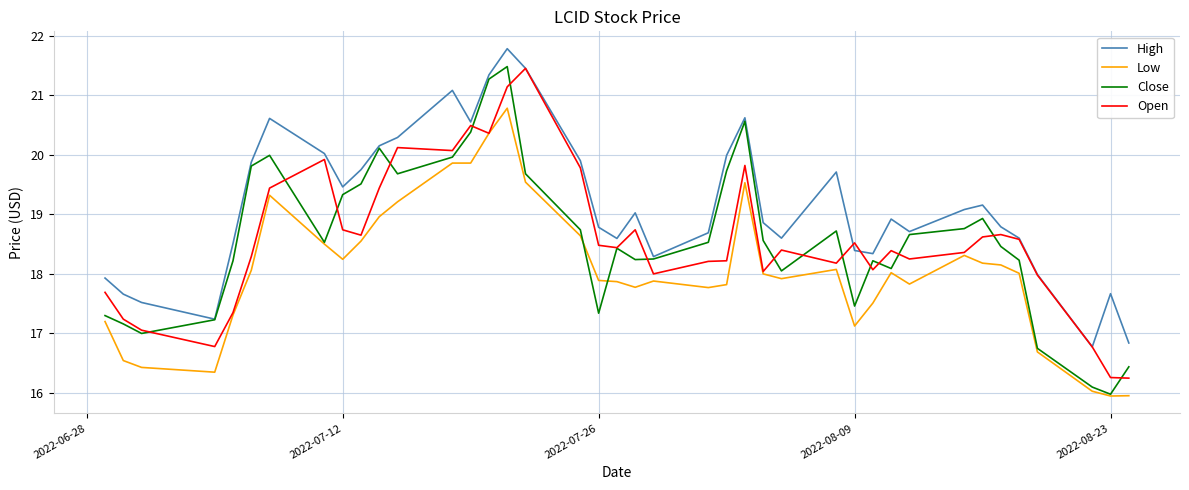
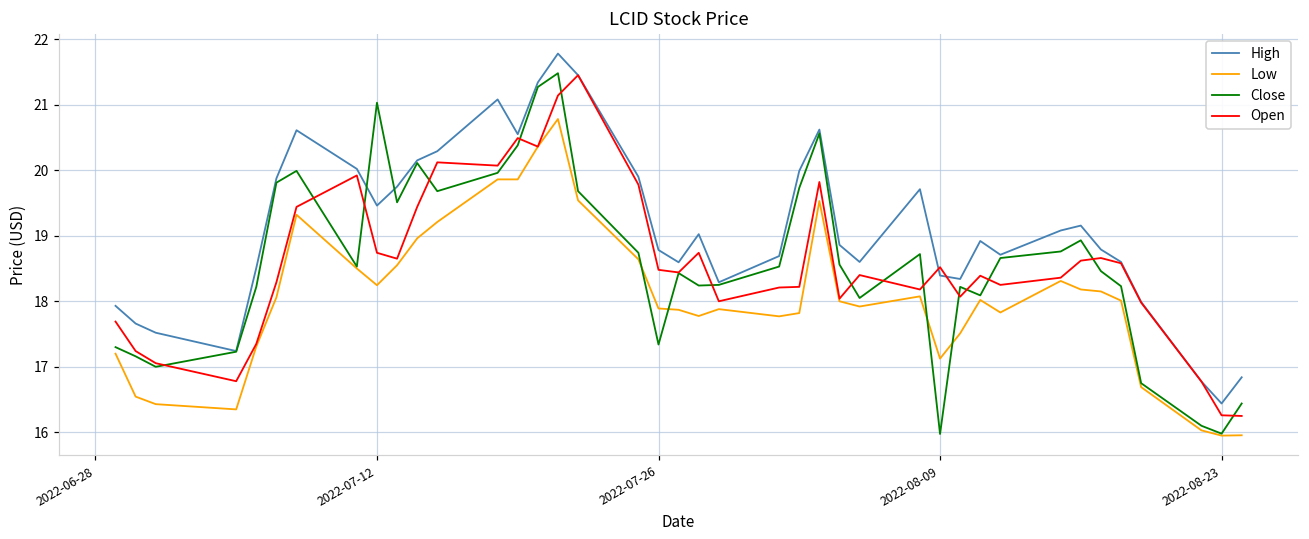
  {
    "High": {
      "2022-07-12": 19.5,
      "2022-07-26": 18.8,
      "2022-08-09": 18.4,
-     "2022-08-23": 17.7
+     "2022-08-23": 16.4
    },
    "Low": {
      "2022-07-12": 18.2,
      "2022-07-26": 17.9,
      "2022-08-09": 17.1
    },
    "Close": {
-     "2022-07-12": 19.3,
+     "2022-07-12": 21.0,
      "2022-07-26": 17.3,
-     "2022-08-09": 17.5
+     "2022-08-09": 16.0
    },
    "Open": {
      "2022-07-12": 18.7,
      "2022-07-26": 18.5,
      "2022-08-09": 18.5,
      "2022-08-23": 16.3
    }
  }
